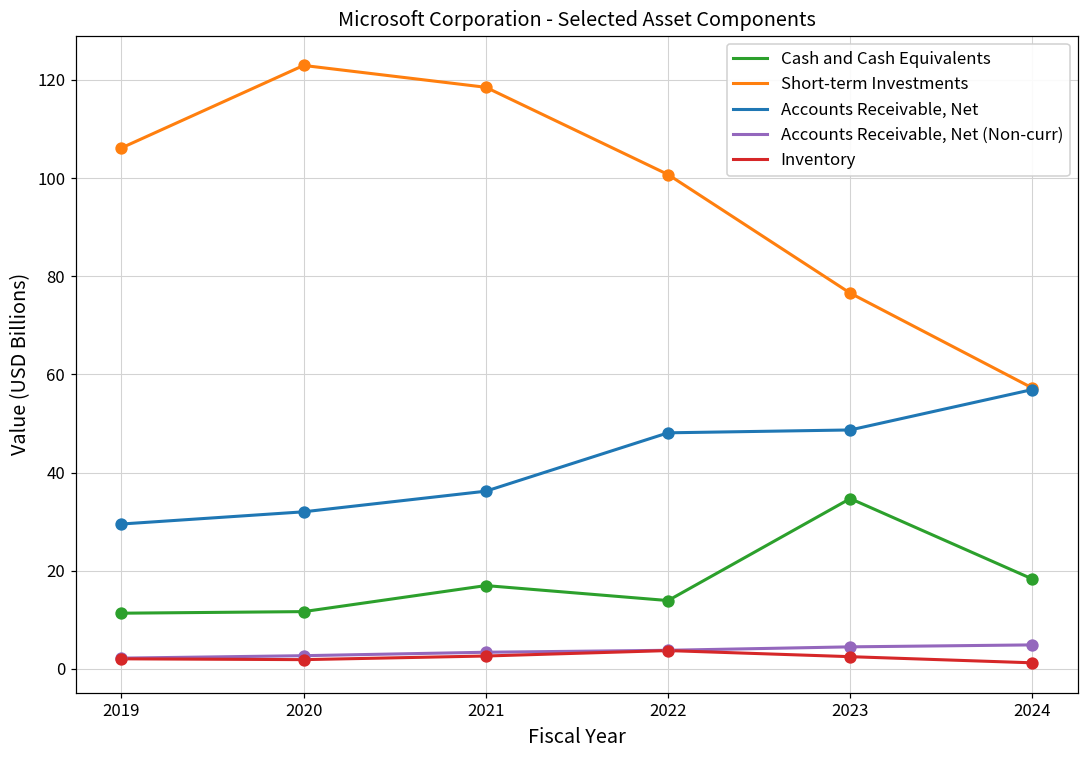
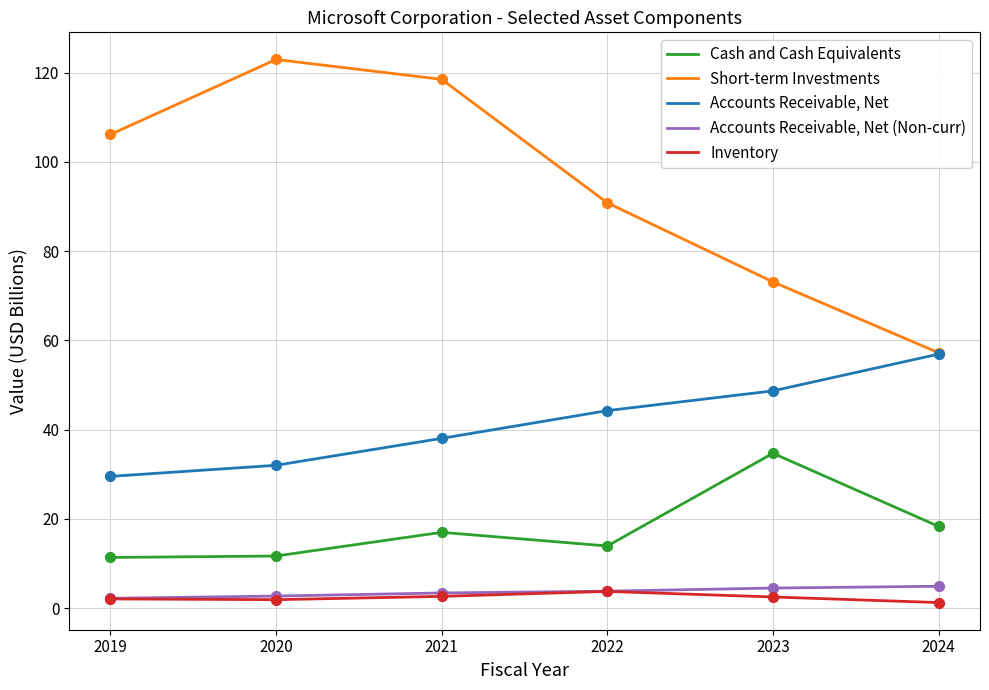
  {
    "Cash and Cash Equivalents": {
      "2019": 11,
      "2020": 12,
      "2021": 17,
      "2022": 14,
      "2023": 35,
      "2024": 18
    },
    "Short-term Investments": {
      "2019": 106,
      "2020": 123,
      "2021": 118,
-     "2022": 101,
-     "2023": 77
+     "2022": 91,
+     "2023": 73
    },
    "Accounts Receivable, Net": {
      "2019": 30,
      "2020": 32,
-     "2021": 36,
-     "2022": 48,
+     "2021": 38,
+     "2022": 44,
      "2023": 49
    },
    "Accounts Receivable, Net (Non-curr)": {
      "2020": 3,
      "2021": 3,
      "2023": 5,
      "2024": 5
    },
    "Inventory": {
      "2020": 2,
      "2021": 3,
      "2023": 3,
      "2024": 1
    }
  }
